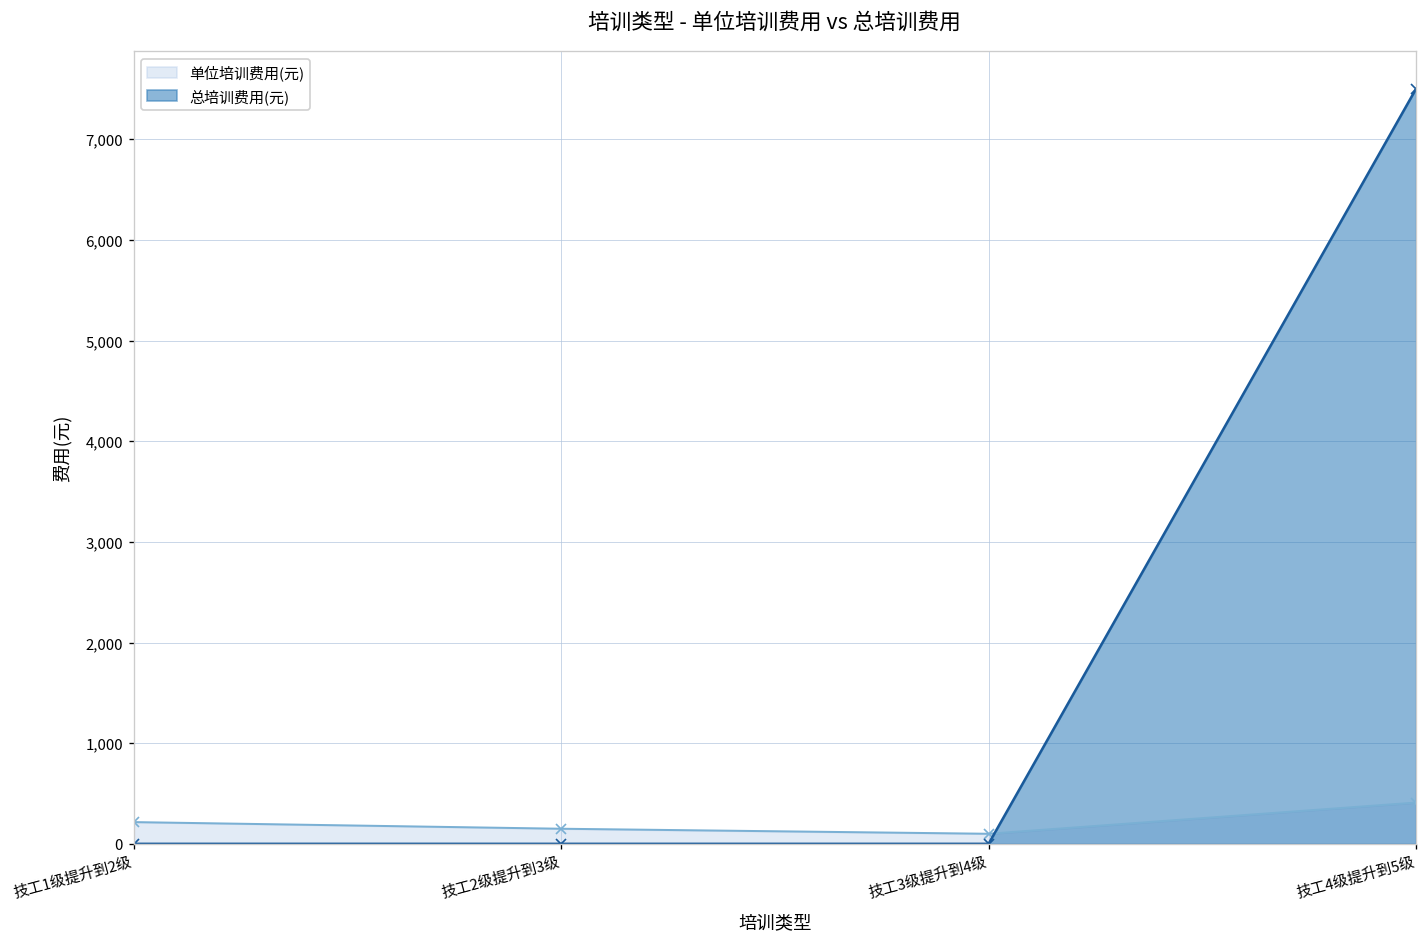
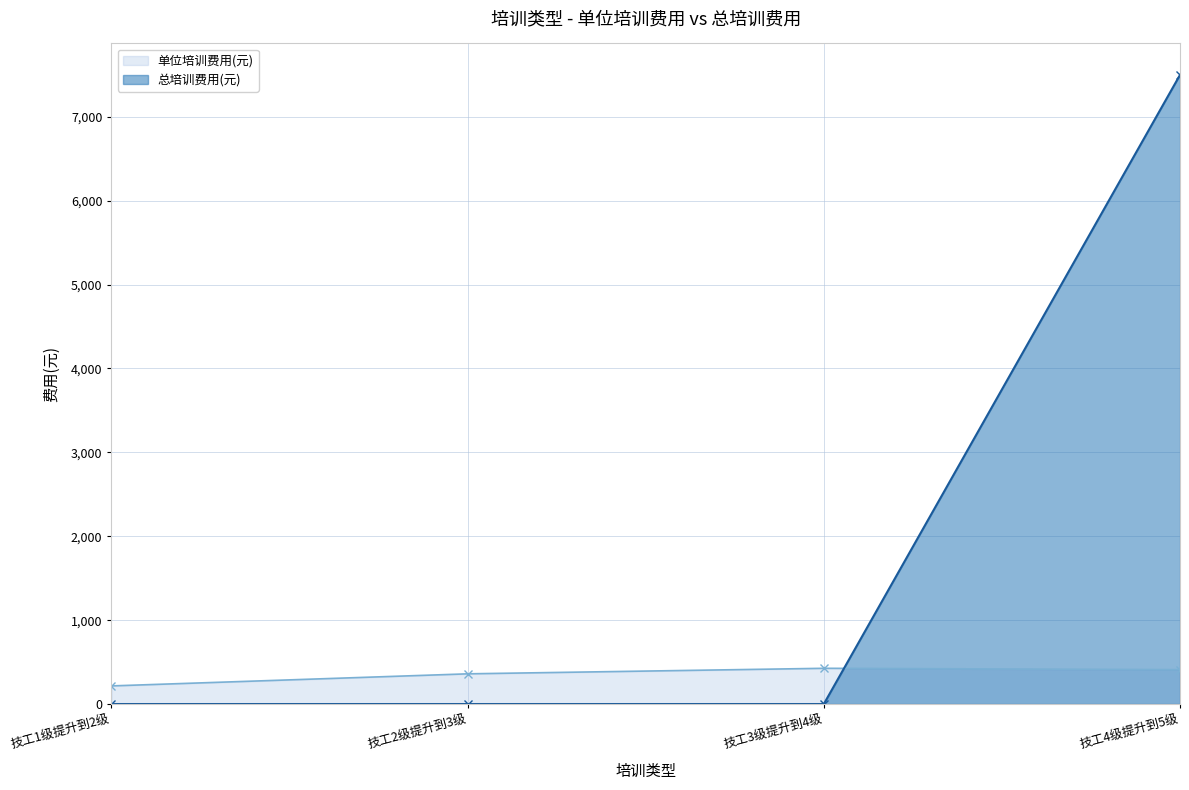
  {
    "单位培训费用(元)": {
      "技工1级提升到2级": "200",
-     "技工2级提升到3级": "200",
-     "技工3级提升到4级": "100",
+     "技工2级提升到3级": "400",
+     "技工3级提升到4级": "400",
      "技工4级提升到5级": "400"
    },
    "总培训费用(元)": {
      "技工1级提升到2级": "0",
      "技工2级提升到3级": "0",
      "技工3级提升到4级": "0",
      "技工4级提升到5级": "7,500"
    }
  }
